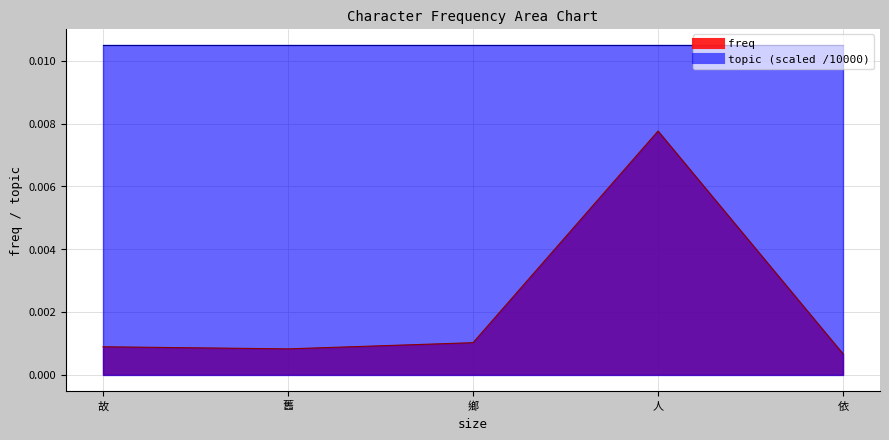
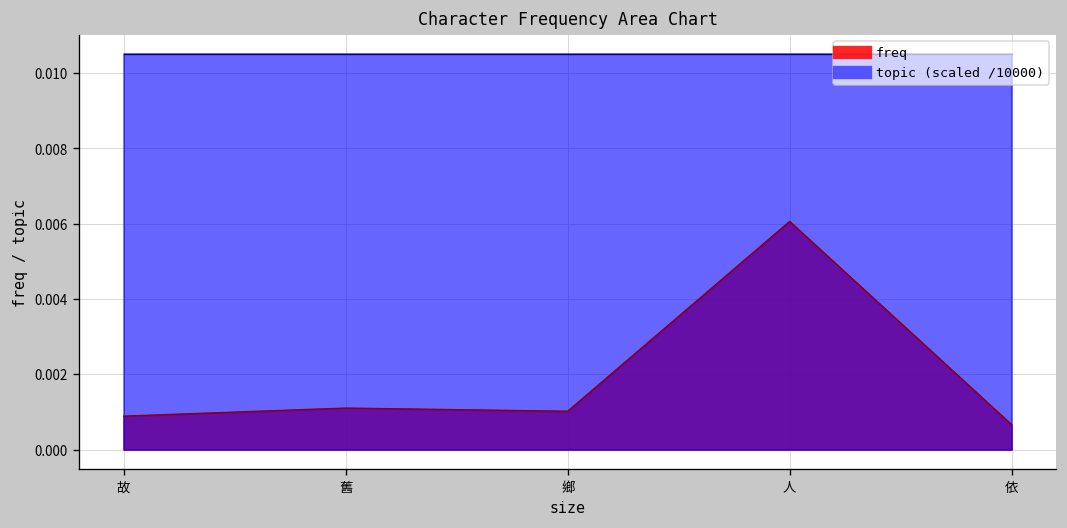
  {
    "freq": {
      "故": 0.0009,
-     "舊": 0.0008,
+     "舊": 0.0011,
      "鄉": 0.0010,
-     "人": 0.0078,
+     "人": 0.0061,
      "依": 0.0007
    }
  }
